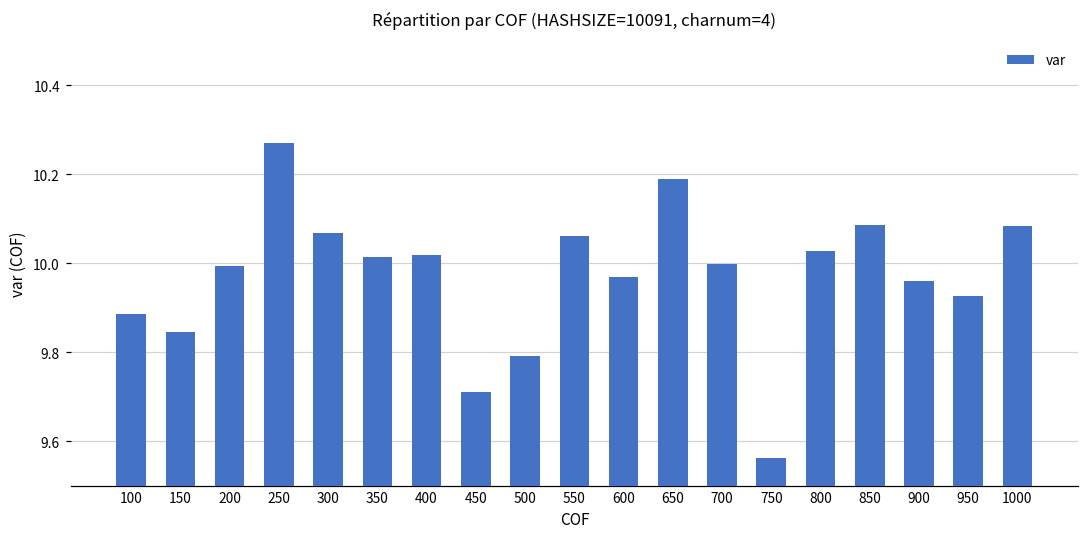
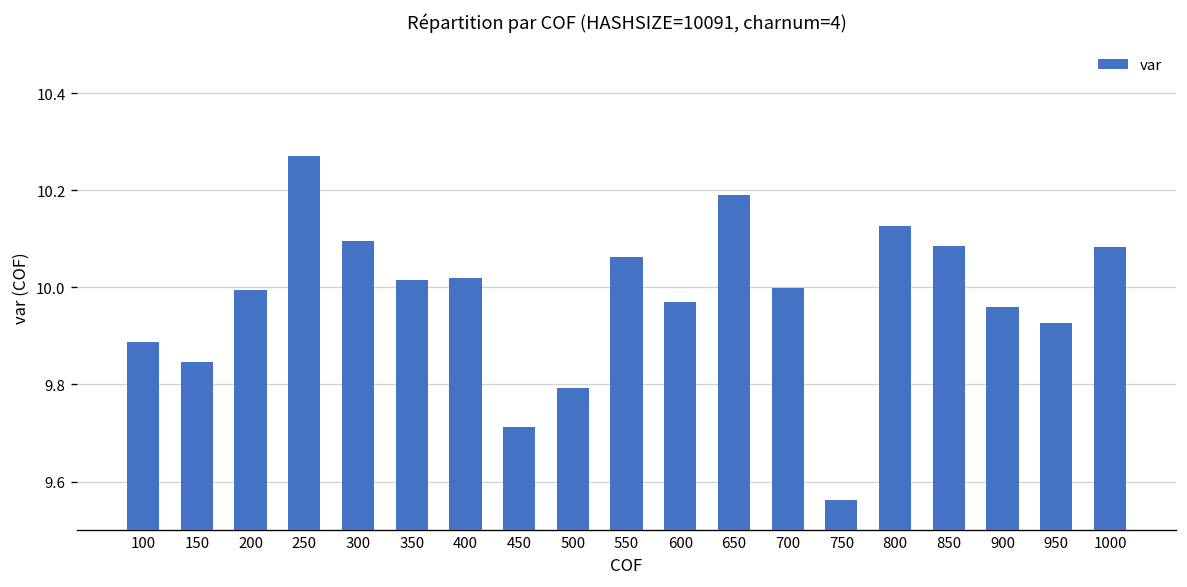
  {
    "100": 9.89,
    "150": 9.85,
    "200": 9.99,
    "250": 10.27,
-   "300": 10.07,
+   "300": 10.09,
    "350": 10.01,
    "400": 10.02,
    "450": 9.71,
    "500": 9.79,
    "550": 10.06,
    "600": 9.97,
    "650": 10.19,
    "700": 10.00,
    "750": 9.56,
-   "800": 10.03,
+   "800": 10.13,
    "850": 10.09,
    "900": 9.96,
    "950": 9.93,
    "1000": 10.08
  }
